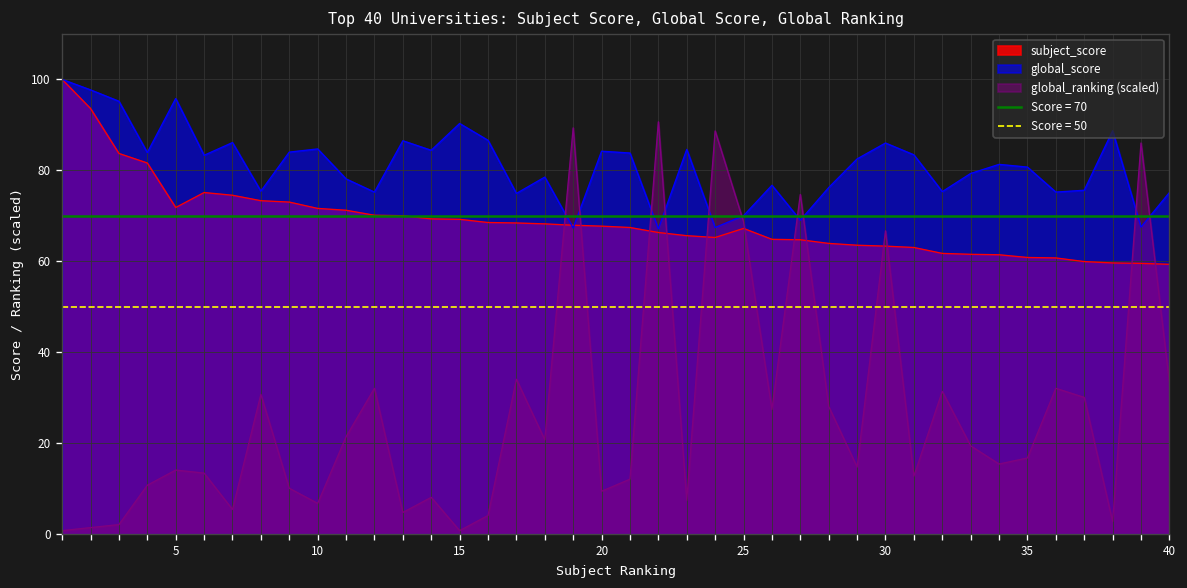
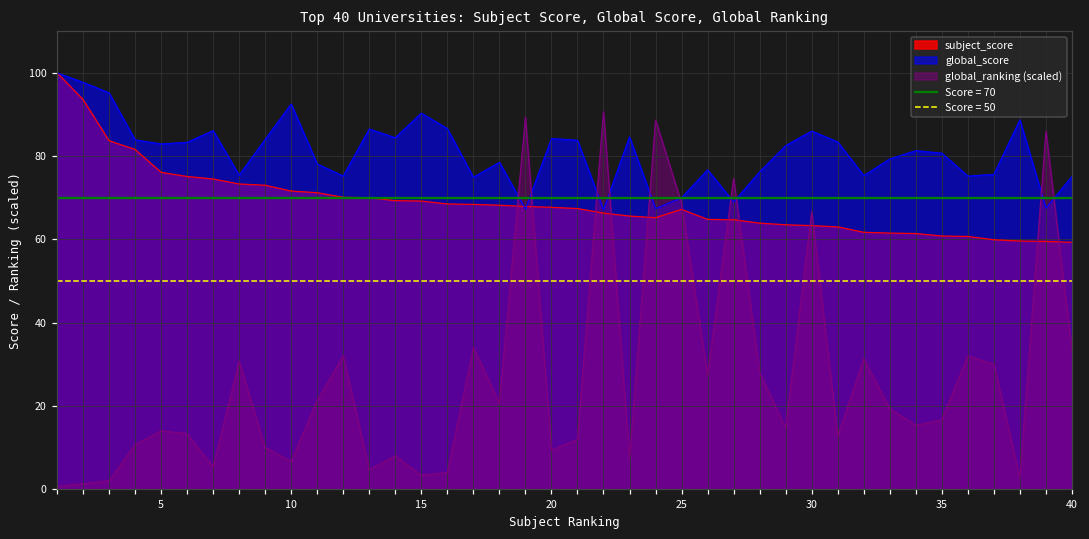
  {
    "subject_score": {
-     "5": 72,
+     "5": 76,
      "10": 72,
      "15": 69,
      "20": 68,
      "25": 67,
      "30": 63,
      "35": 61,
      "40": 59
    },
    "global_score": {
-     "5": 96,
-     "10": 85,
+     "5": 83,
+     "10": 93,
      "15": 90,
      "20": 84,
      "25": 70,
      "30": 86,
      "35": 81,
      "40": 75
    },
    "global_ranking (scaled)": {
      "5": 14,
      "10": 7,
-     "15": 1,
+     "15": 3,
      "20": 9,
      "25": 69,
      "30": 67,
      "35": 17,
      "40": 33
    }
  }
